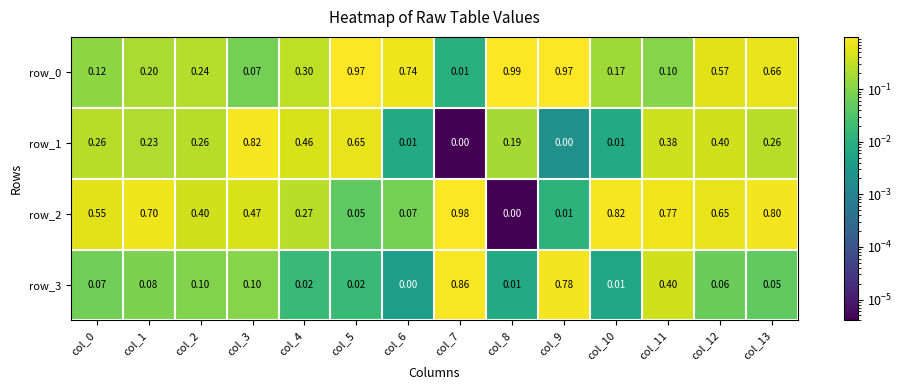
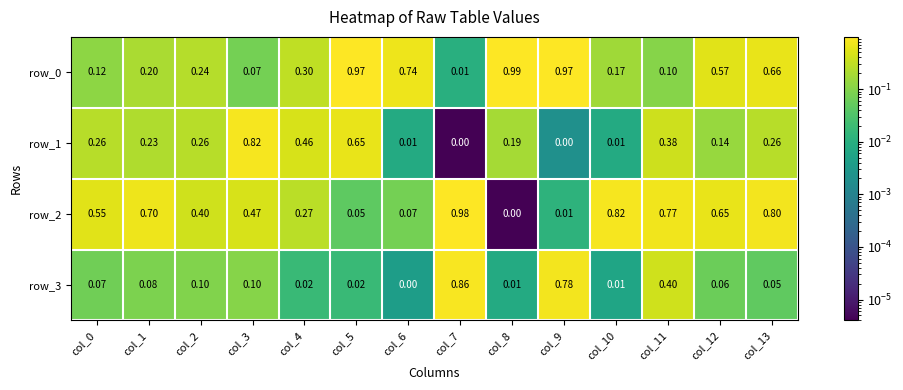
  {
    "row_0": {
      "col_0": 0.12,
      "col_1": 0.20,
      "col_2": 0.24,
      "col_3": 0.07,
      "col_4": 0.30,
      "col_5": 0.97,
      "col_6": 0.74,
      "col_7": 0.01,
      "col_8": 0.99,
      "col_9": 0.97,
      "col_10": 0.17,
      "col_11": 0.10,
      "col_12": 0.57,
      "col_13": 0.66
    },
    "row_1": {
      "col_0": 0.26,
      "col_1": 0.23,
      "col_2": 0.26,
      "col_3": 0.82,
      "col_4": 0.46,
      "col_5": 0.65,
      "col_6": 0.01,
      "col_7": 0.00,
      "col_8": 0.19,
      "col_9": 0.00,
      "col_10": 0.01,
      "col_11": 0.38,
-     "col_12": 0.40,
+     "col_12": 0.14,
      "col_13": 0.26
    },
    "row_2": {
      "col_0": 0.55,
      "col_1": 0.70,
      "col_2": 0.40,
      "col_3": 0.47,
      "col_4": 0.27,
      "col_5": 0.05,
      "col_6": 0.07,
      "col_7": 0.98,
      "col_8": 0.00,
      "col_9": 0.01,
      "col_10": 0.82,
      "col_11": 0.77,
      "col_12": 0.65,
      "col_13": 0.80
    },
    "row_3": {
      "col_0": 0.07,
      "col_1": 0.08,
      "col_2": 0.10,
      "col_3": 0.10,
      "col_4": 0.02,
      "col_5": 0.02,
      "col_6": 0.00,
      "col_7": 0.86,
      "col_8": 0.01,
      "col_9": 0.78,
      "col_10": 0.01,
      "col_11": 0.40,
      "col_12": 0.06,
      "col_13": 0.05
    }
  }
